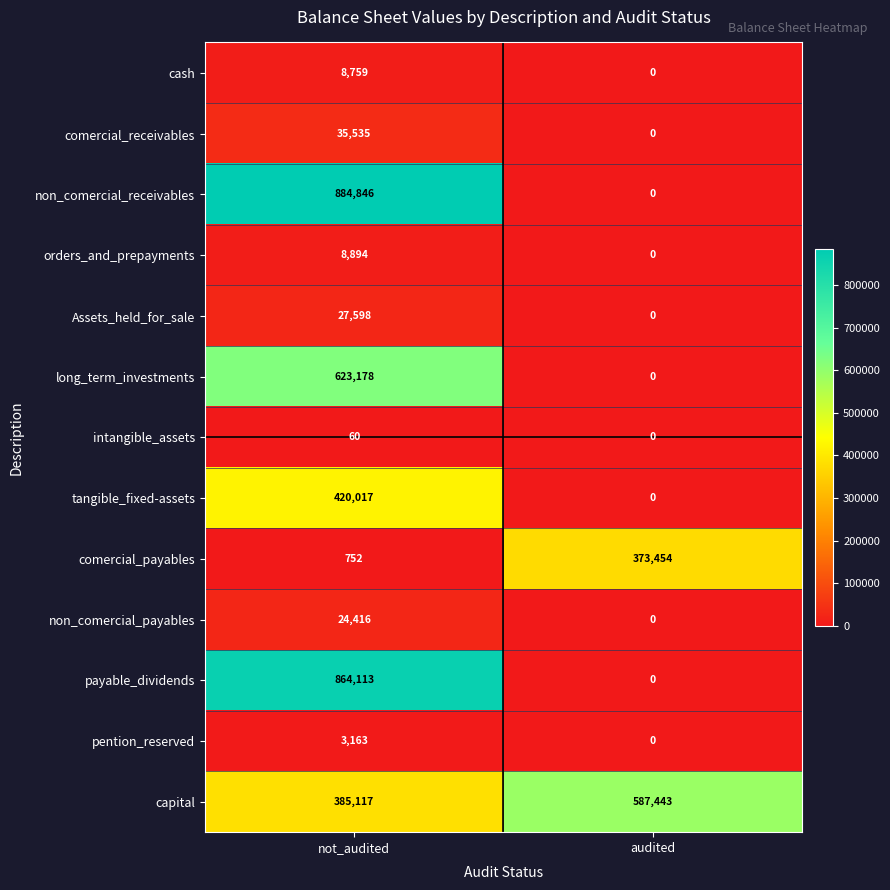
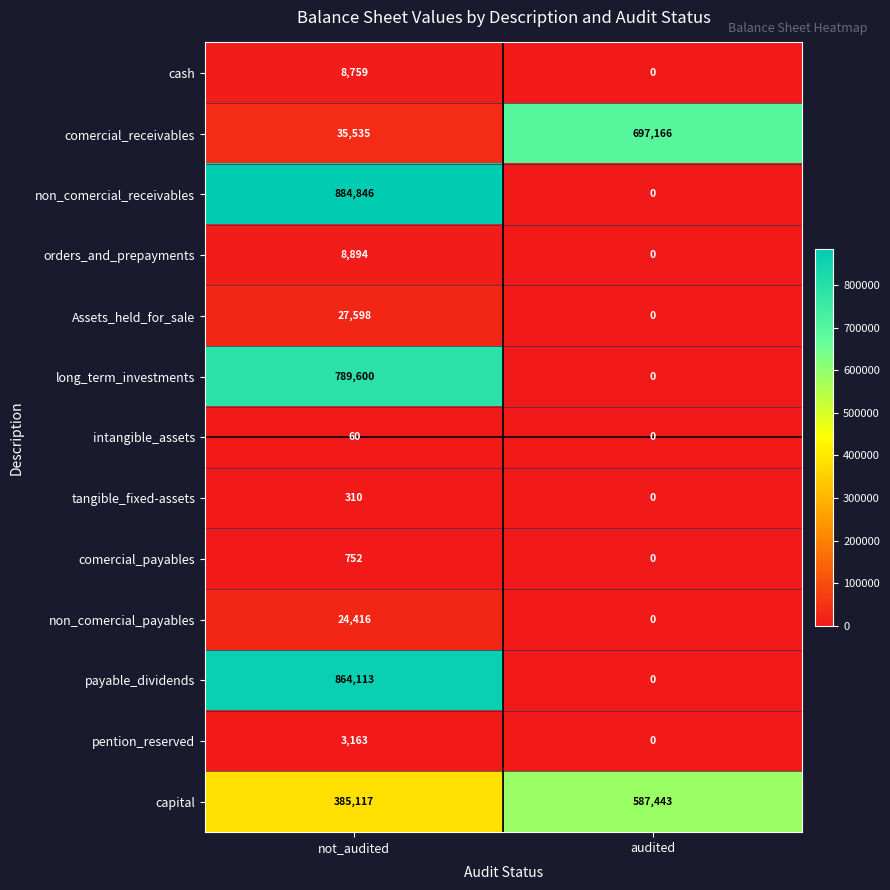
  {
    "cash": {
      "not_audited": "8,759",
      "audited": "0"
    },
    "comercial_receivables": {
      "not_audited": "35,535",
-     "audited": "0"
+     "audited": "697,166"
    },
    "non_comercial_receivables": {
      "not_audited": "884,846",
      "audited": "0"
    },
    "orders_and_prepayments": {
      "not_audited": "8,894",
      "audited": "0"
    },
    "Assets_held_for_sale": {
      "not_audited": "27,598",
      "audited": "0"
    },
    "long_term_investments": {
-     "not_audited": "623,178",
+     "not_audited": "789,600",
      "audited": "0"
    },
    "intangible_assets": {
      "not_audited": "60",
      "audited": "0"
    },
    "tangible_fixed-assets": {
-     "not_audited": "420,017",
+     "not_audited": "310",
      "audited": "0"
    },
    "comercial_payables": {
      "not_audited": "752",
-     "audited": "373,454"
+     "audited": "0"
    },
    "non_comercial_payables": {
      "not_audited": "24,416",
      "audited": "0"
    },
    "payable_dividends": {
      "not_audited": "864,113",
      "audited": "0"
    },
    "pention_reserved": {
      "not_audited": "3,163",
      "audited": "0"
    },
    "capital": {
      "not_audited": "385,117",
      "audited": "587,443"
    }
  }
